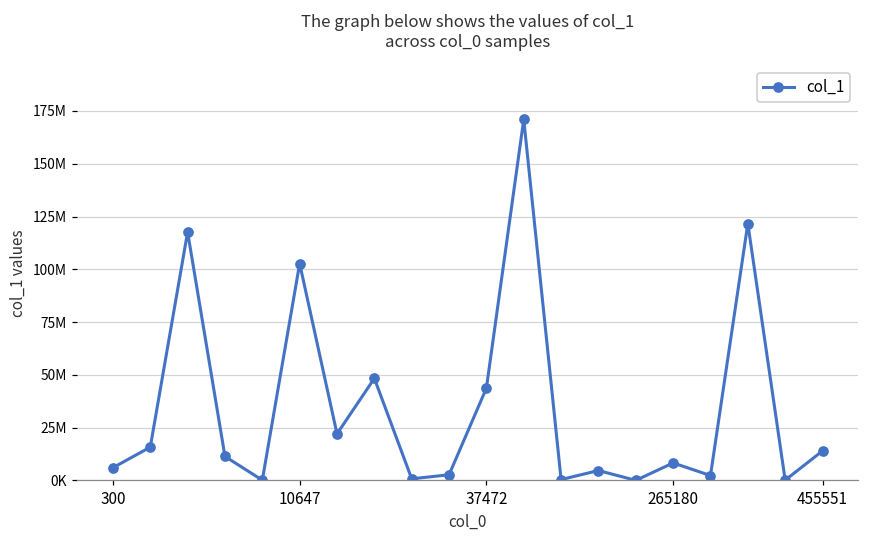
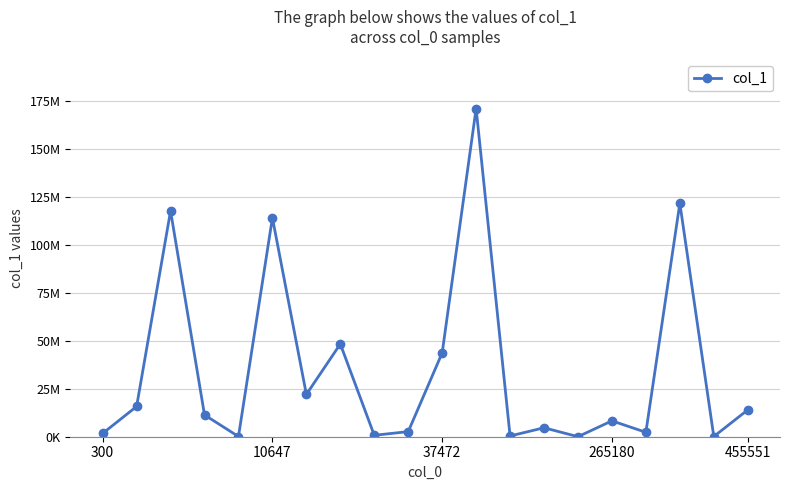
  {
-   "300": 6000000,
-   "10647": 103000000,
+   "300": 2000000,
+   "10647": 114000000,
    "37472": 44000000,
    "265180": 8000000,
    "455551": 14000000
  }
